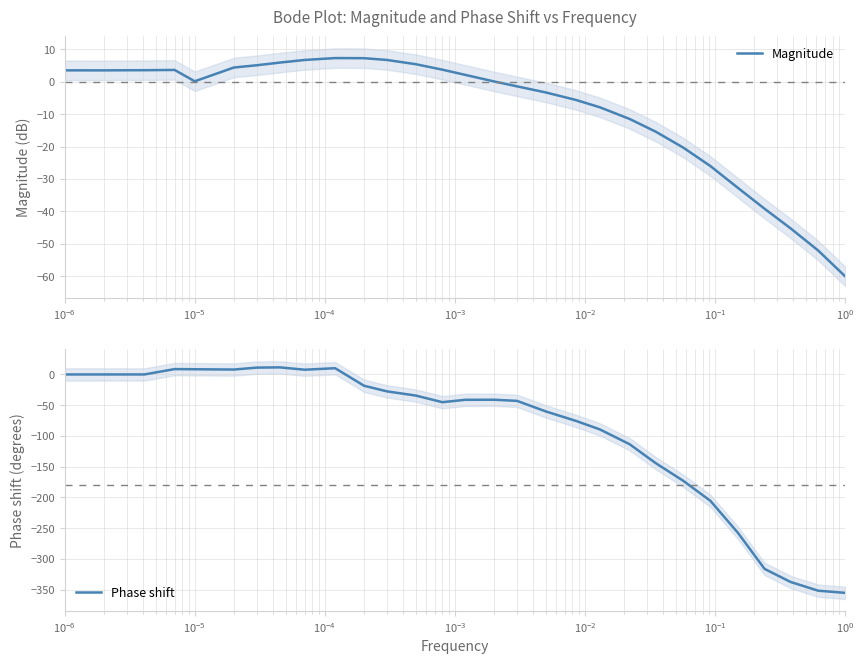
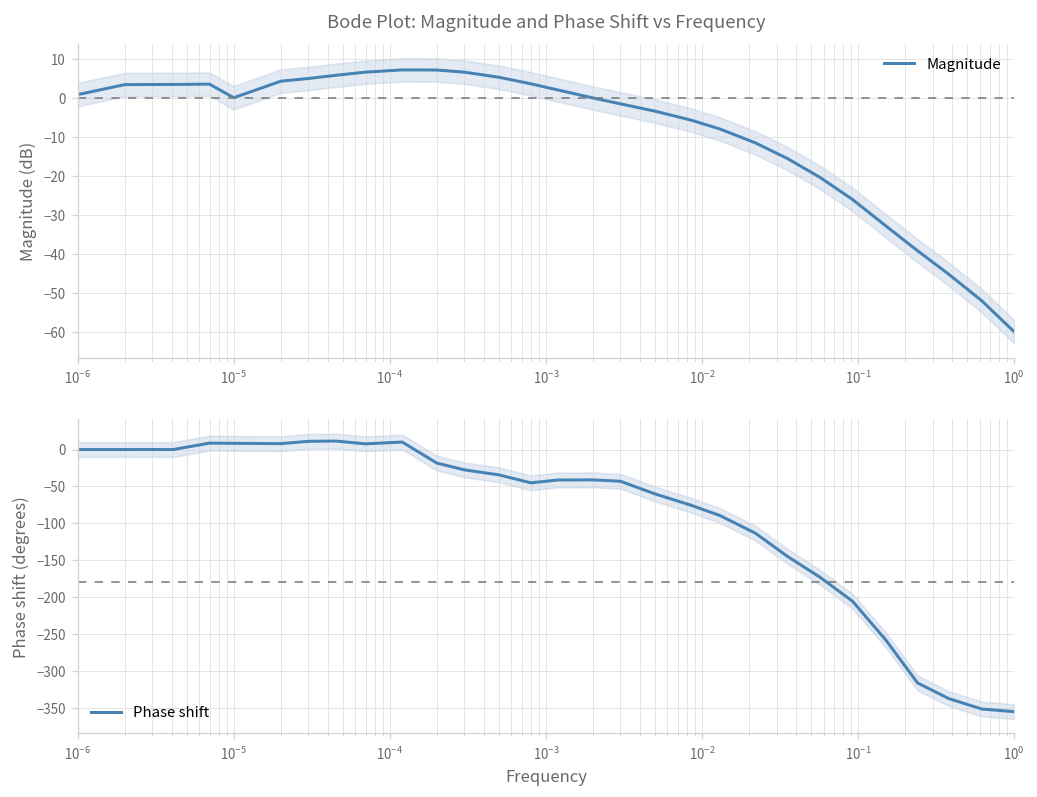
  {
    "Bode Plot: Magnitude and Phase Shift vs Frequency": {
      "Magnitude": {
-       "10^-6": 3,
+       "10^-6": 1,
        "10^-5": 0,
        "10^0": -60
      }
    }
  }
